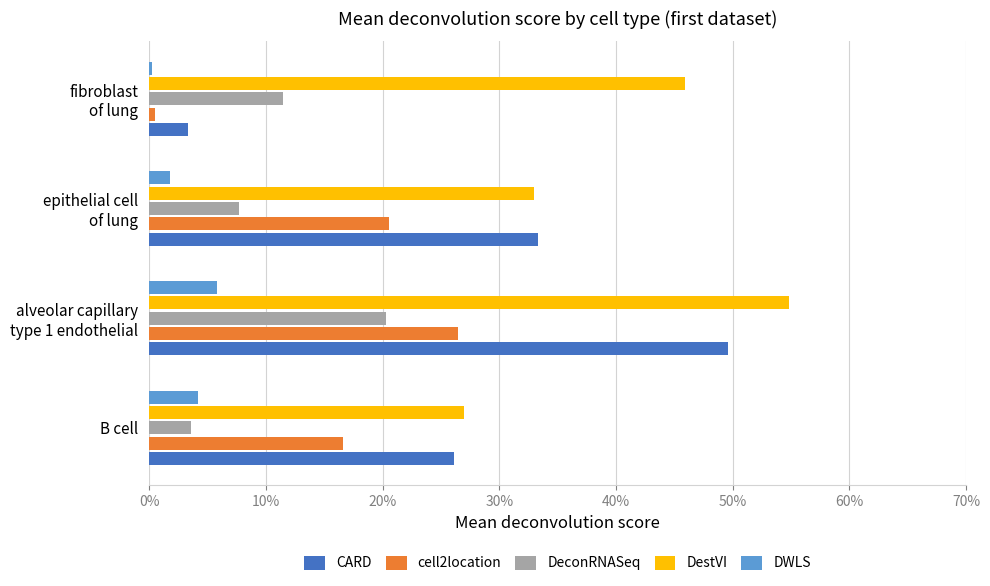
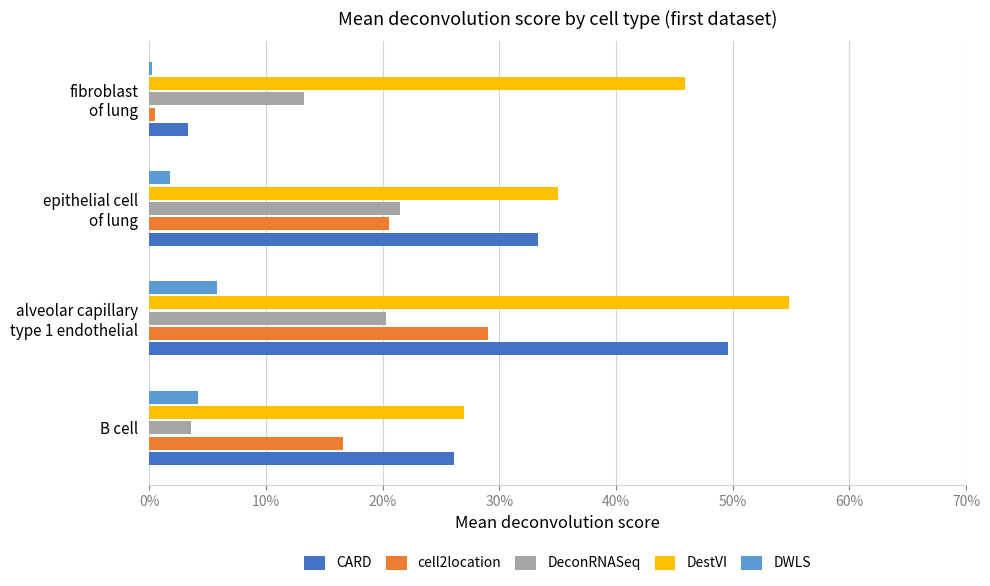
  {
    "cell2location": {
      "fibroblast of lung": "0.5%",
      "epithelial cell of lung": "20.5%",
-     "alveolar capillary type 1 endothelial": "26.5%",
+     "alveolar capillary type 1 endothelial": "29.1%",
      "B cell": "16.6%"
    },
    "DeconRNASeq": {
-     "fibroblast of lung": "11.5%",
-     "epithelial cell of lung": "7.7%",
+     "fibroblast of lung": "13.3%",
+     "epithelial cell of lung": "21.5%",
      "alveolar capillary type 1 endothelial": "20.3%",
      "B cell": "3.6%"
    },
    "DestVI": {
      "fibroblast of lung": "45.9%",
-     "epithelial cell of lung": "33.0%",
+     "epithelial cell of lung": "35.0%",
      "alveolar capillary type 1 endothelial": "54.8%",
      "B cell": "27.0%"
    }
  }
